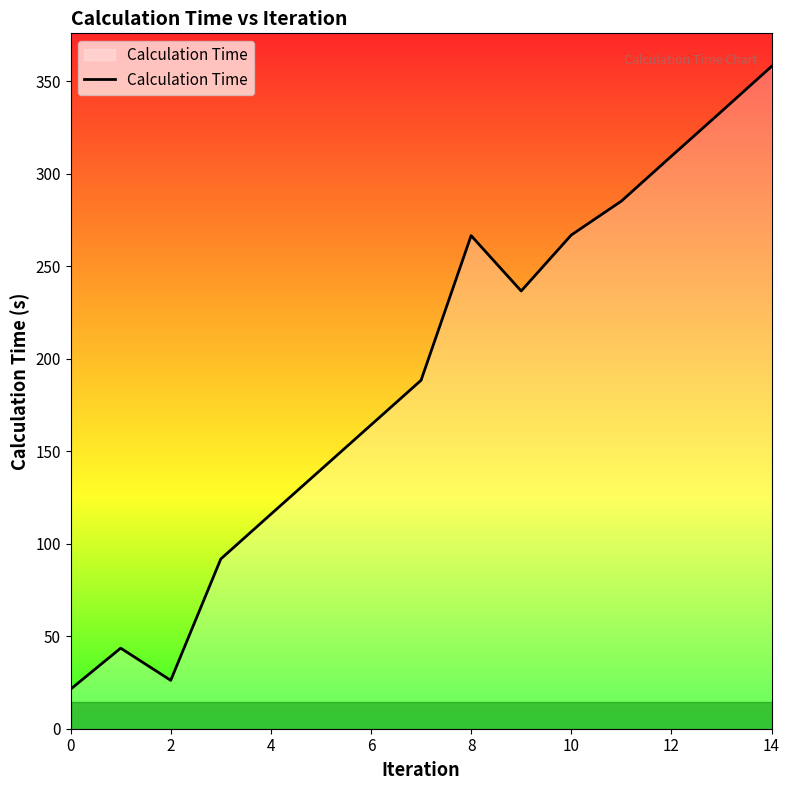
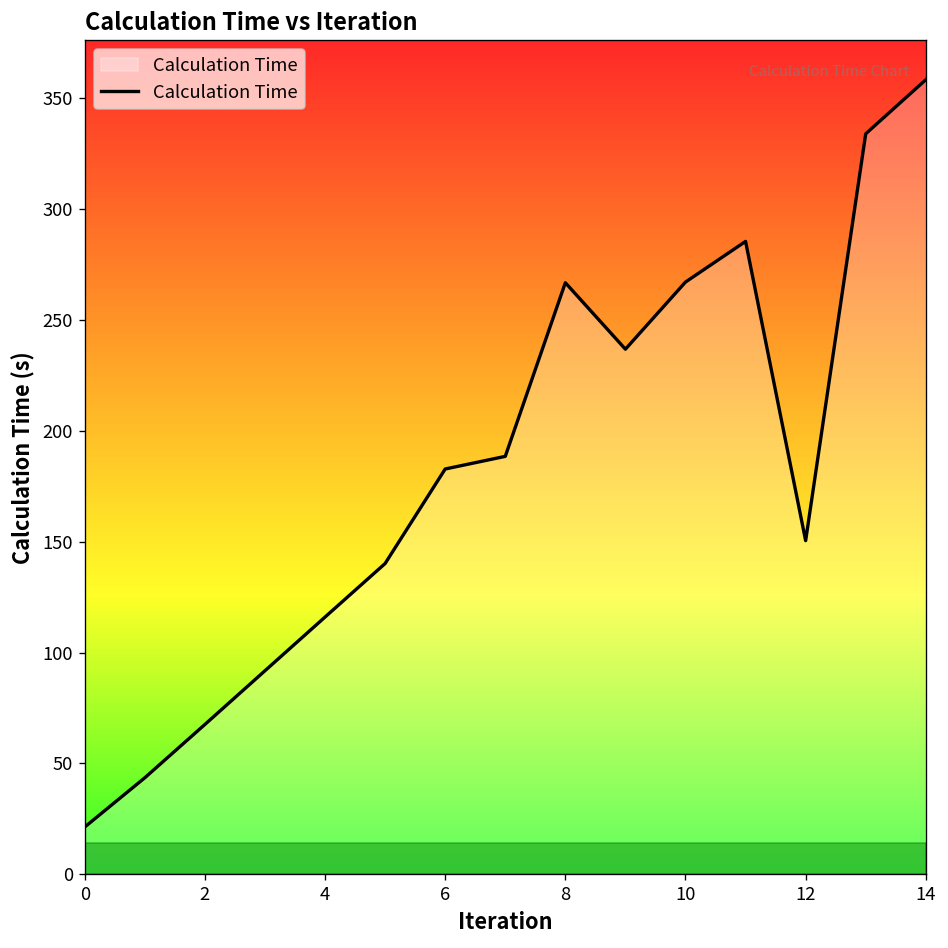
  {
    "0": 21,
-   "2": 26,
+   "2": 68,
    "4": 116,
-   "6": 164,
+   "6": 183,
    "8": 267,
    "10": 267,
-   "12": 310,
+   "12": 150,
    "14": 358
  }
